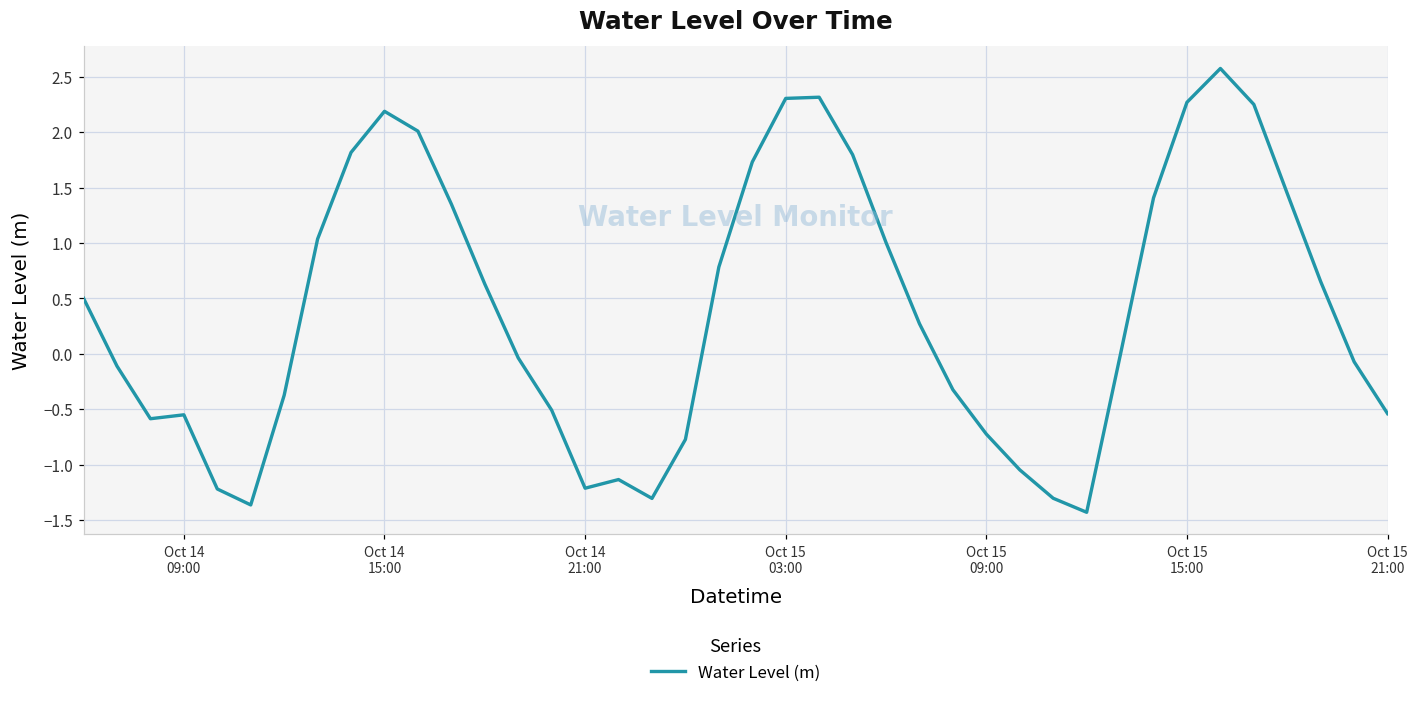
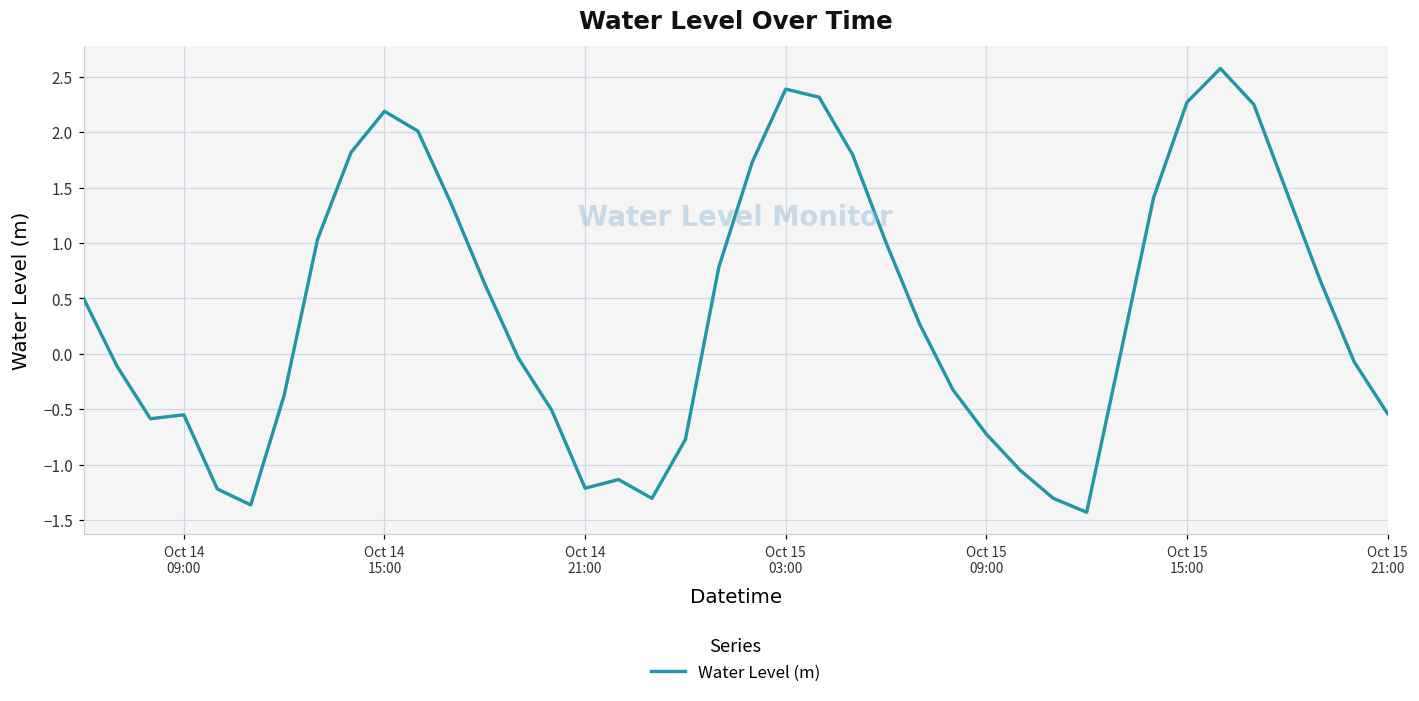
  {
    "Oct 14 09:00": -0.55,
    "Oct 14 15:00": 2.19,
    "Oct 14 21:00": -1.21,
-   "Oct 15 03:00": 2.30,
+   "Oct 15 03:00": 2.39,
    "Oct 15 09:00": -0.72,
    "Oct 15 15:00": 2.27,
    "Oct 15 21:00": -0.54
  }
